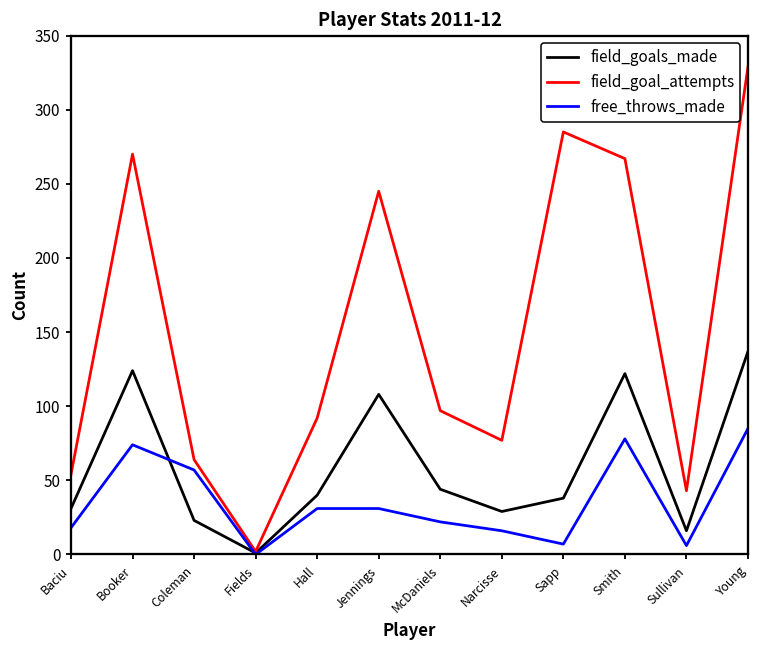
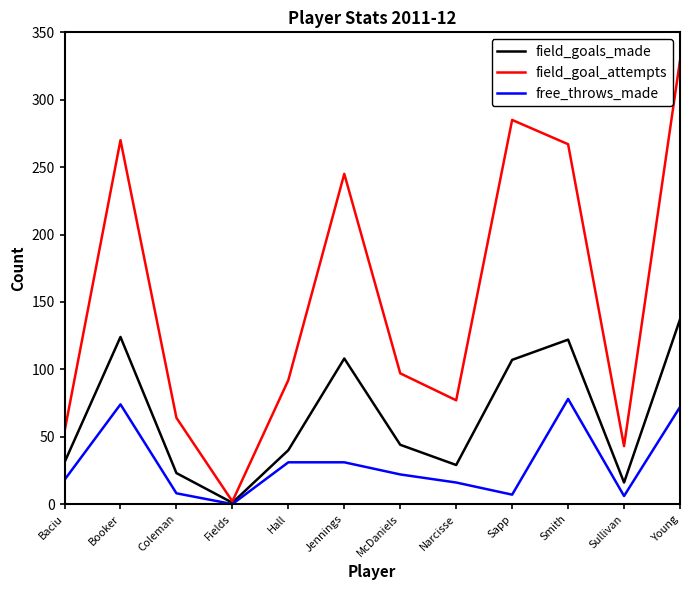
  {
    "field_goals_made": {
      "Baciu": 31,
      "Booker": 124,
      "Coleman": 23,
      "Hall": 40,
      "Jennings": 108,
      "McDaniels": 44,
      "Narcisse": 29,
-     "Sapp": 38,
+     "Sapp": 107,
      "Smith": 122,
      "Sullivan": 16,
      "Young": 137
    },
    "field_goal_attempts": {
      "Baciu": 54,
      "Booker": 270,
      "Coleman": 64,
      "Hall": 92,
      "Jennings": 245,
      "McDaniels": 97,
      "Narcisse": 77,
      "Sapp": 285,
      "Smith": 267,
      "Sullivan": 43,
      "Young": 329
    },
    "free_throws_made": {
      "Baciu": 18,
      "Booker": 74,
-     "Coleman": 57,
+     "Coleman": 8,
      "Hall": 31,
      "Jennings": 31,
      "McDaniels": 22,
      "Narcisse": 16,
      "Sapp": 7,
      "Smith": 78,
      "Sullivan": 6,
-     "Young": 85
+     "Young": 72
    }
  }
